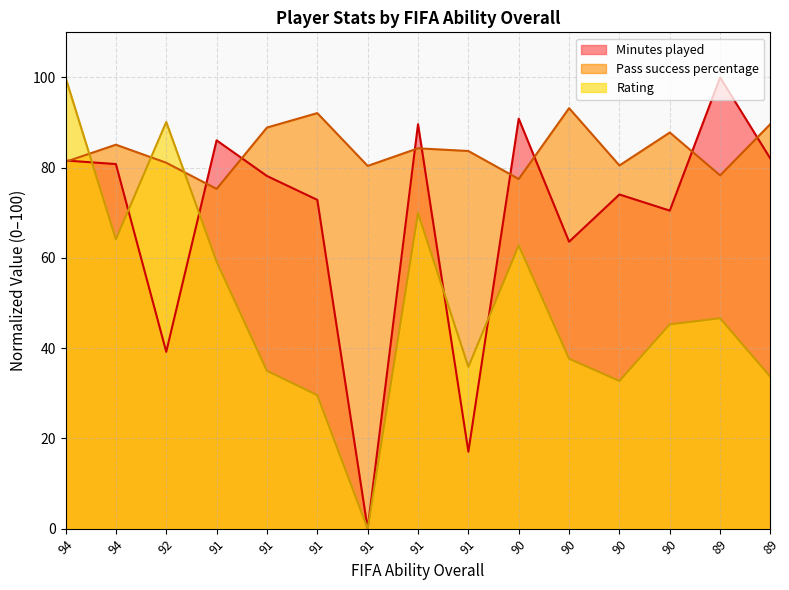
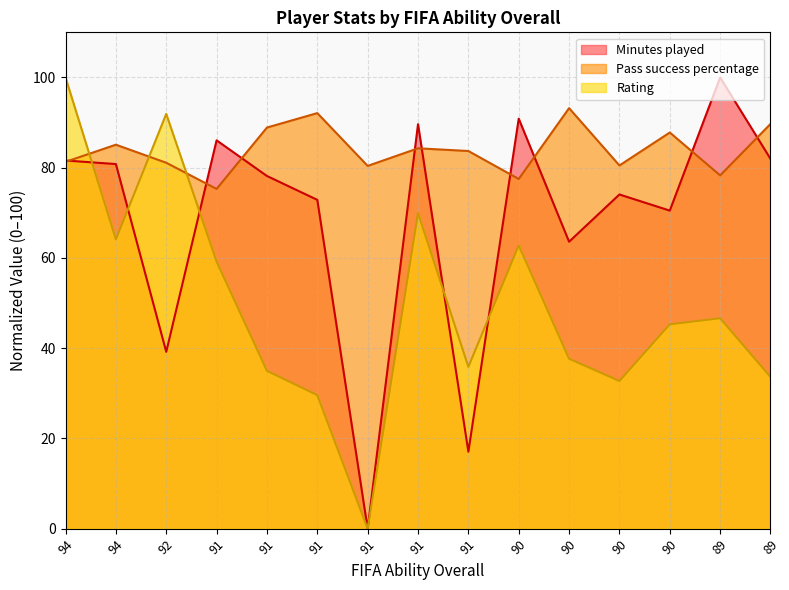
  {
    "Minutes played": {
      "92": 39
    },
    "Pass success percentage": {
      "92": 81
    },
    "Rating": {
-     "92": 90
+     "92": 92
    }
  }
